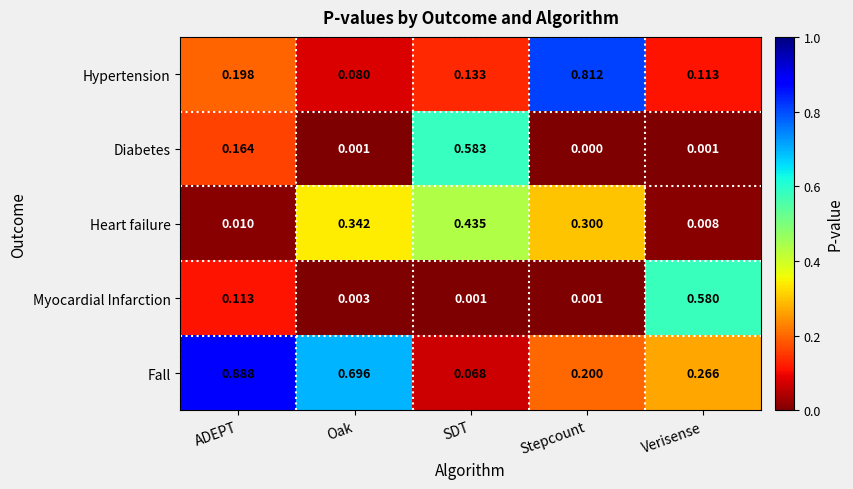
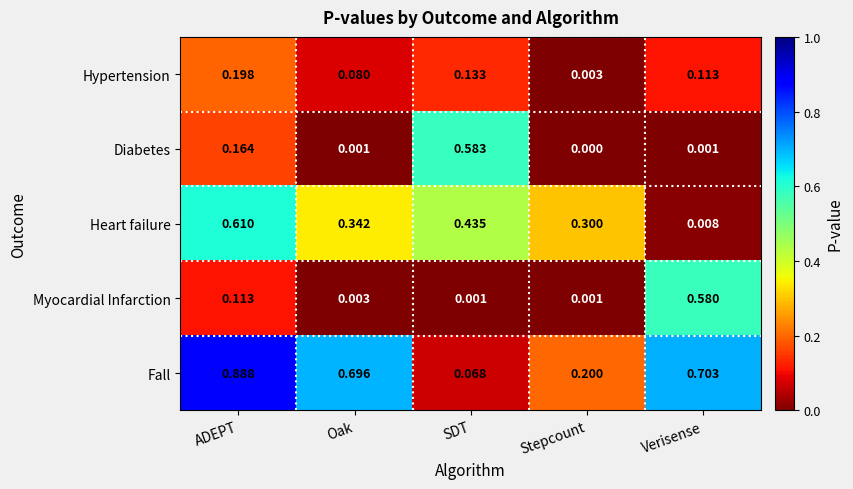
  {
    "Hypertension": {
      "ADEPT": 0.198,
      "Oak": 0.080,
      "SDT": 0.133,
-     "Stepcount": 0.812,
+     "Stepcount": 0.003,
      "Verisense": 0.113
    },
    "Diabetes": {
      "ADEPT": 0.164,
      "Oak": 0.001,
      "SDT": 0.583,
      "Stepcount": 0.000,
      "Verisense": 0.001
    },
    "Heart failure": {
-     "ADEPT": 0.010,
+     "ADEPT": 0.610,
      "Oak": 0.342,
      "SDT": 0.435,
      "Stepcount": 0.300,
      "Verisense": 0.008
    },
    "Myocardial Infarction": {
      "ADEPT": 0.113,
      "Oak": 0.003,
      "SDT": 0.001,
      "Stepcount": 0.001,
      "Verisense": 0.580
    },
    "Fall": {
      "ADEPT": 0.888,
      "Oak": 0.696,
      "SDT": 0.068,
      "Stepcount": 0.200,
-     "Verisense": 0.266
+     "Verisense": 0.703
    }
  }
